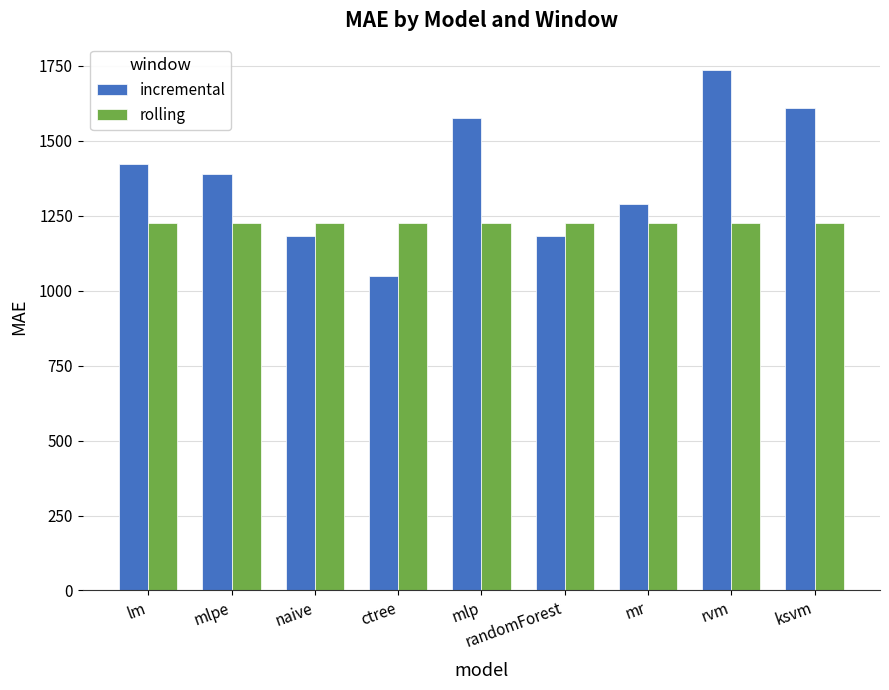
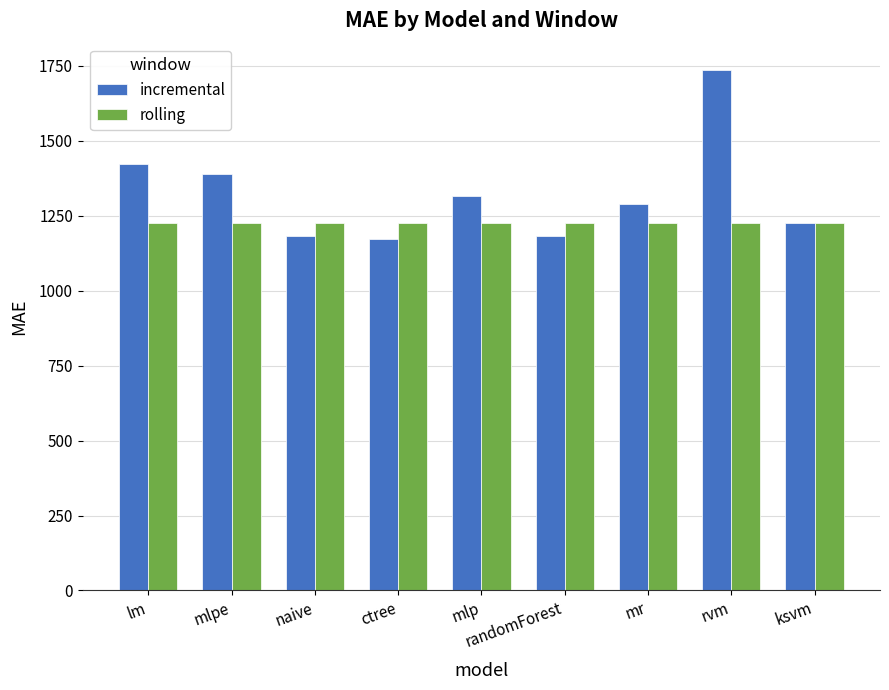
  {
    "incremental": {
      "lm": 1420,
      "mlpe": 1390,
      "naive": 1180,
-     "ctree": 1050,
-     "mlp": 1580,
+     "ctree": 1170,
+     "mlp": 1320,
      "randomForest": 1180,
      "mr": 1290,
      "rvm": 1740,
-     "ksvm": 1610
+     "ksvm": 1230
    },
    "rolling": {
      "lm": 1230,
      "mlpe": 1230,
      "naive": 1230,
      "ctree": 1230,
      "mlp": 1230,
      "randomForest": 1230,
      "mr": 1230,
      "rvm": 1230,
      "ksvm": 1230
    }
  }
